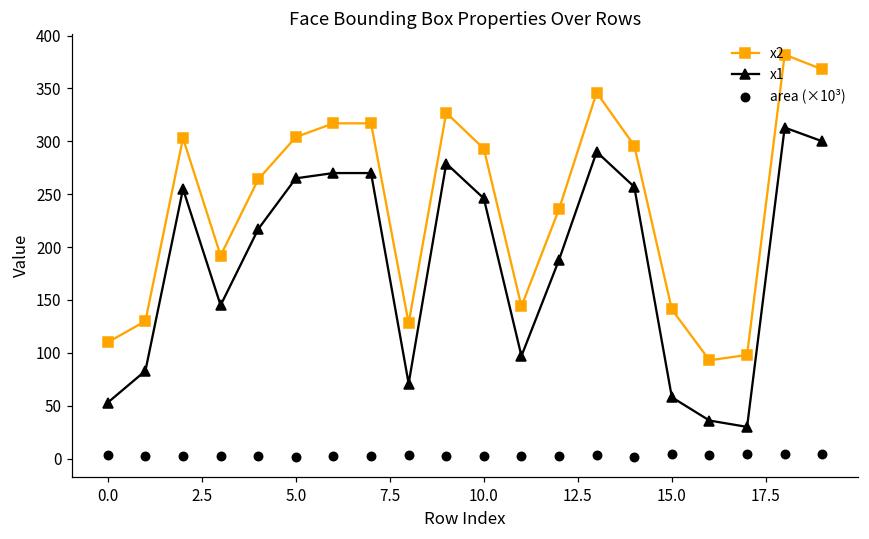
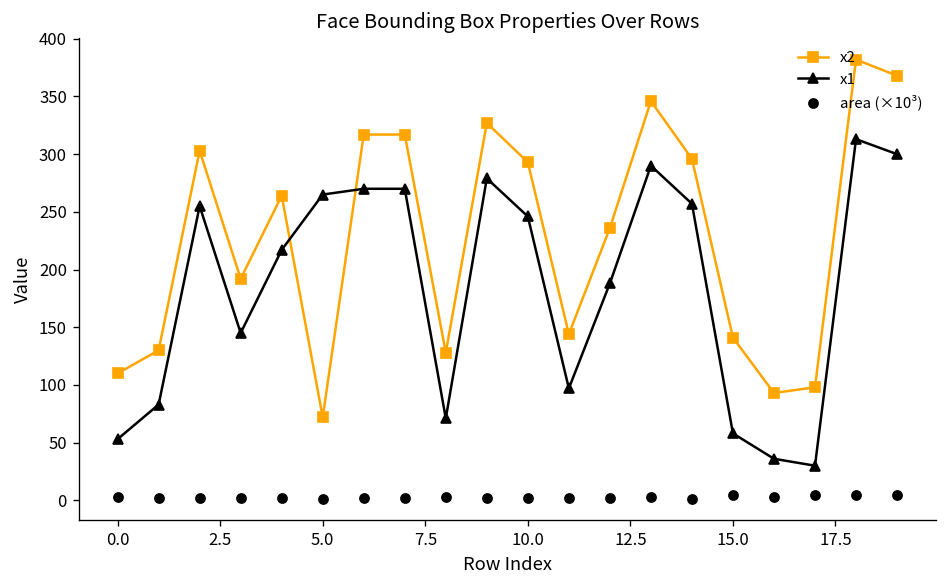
  {
    "x2": {
      "0.0": 110,
-     "5.0": 300,
+     "5.0": 70,
      "10.0": 290,
      "15.0": 140
    }
  }
